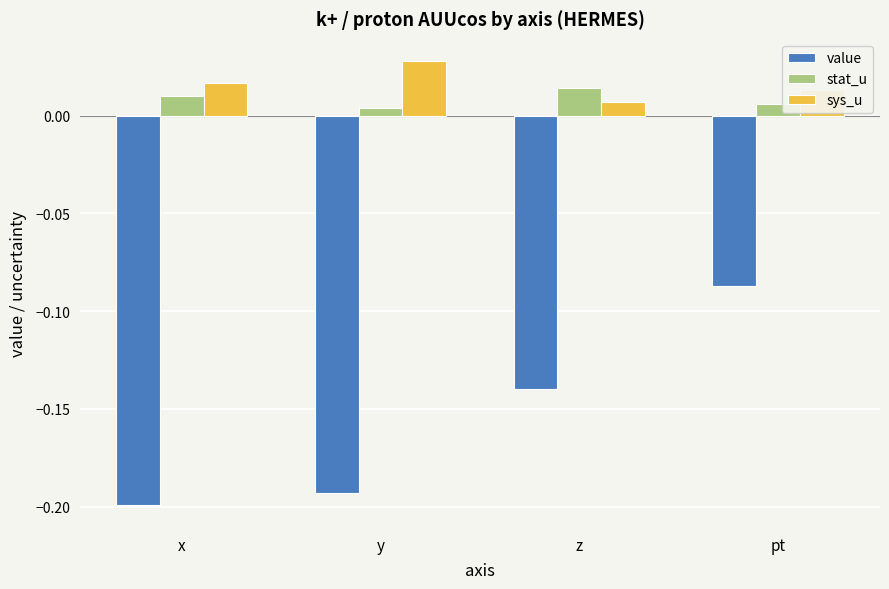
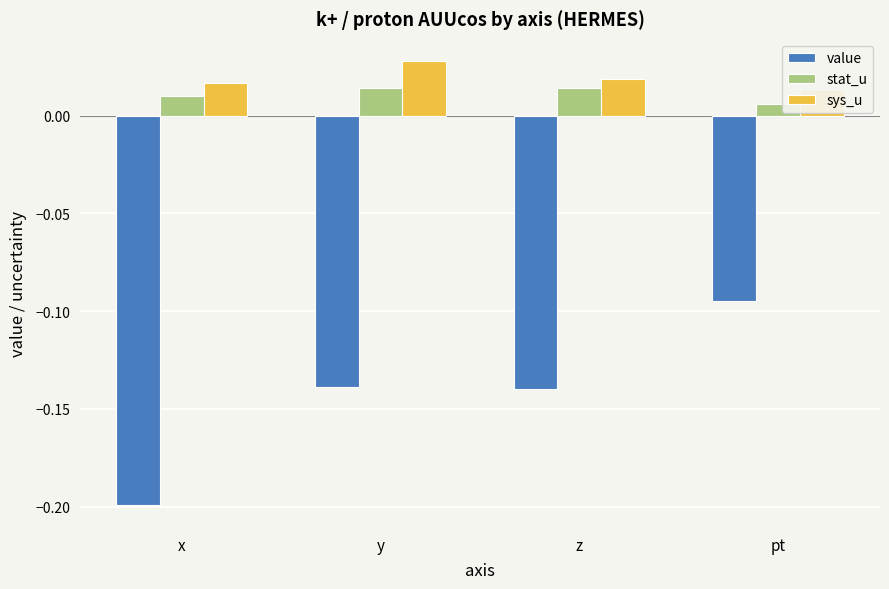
  {
    "value": {
      "x": -0.199,
-     "y": -0.193,
+     "y": -0.139,
      "z": -0.140,
-     "pt": -0.087
+     "pt": -0.095
    },
    "stat_u": {
      "x": 0.010,
-     "y": 0.004,
+     "y": 0.014,
      "z": 0.014,
      "pt": 0.006
    },
    "sys_u": {
      "x": 0.017,
      "y": 0.028,
-     "z": 0.007
+     "z": 0.019
    }
  }
